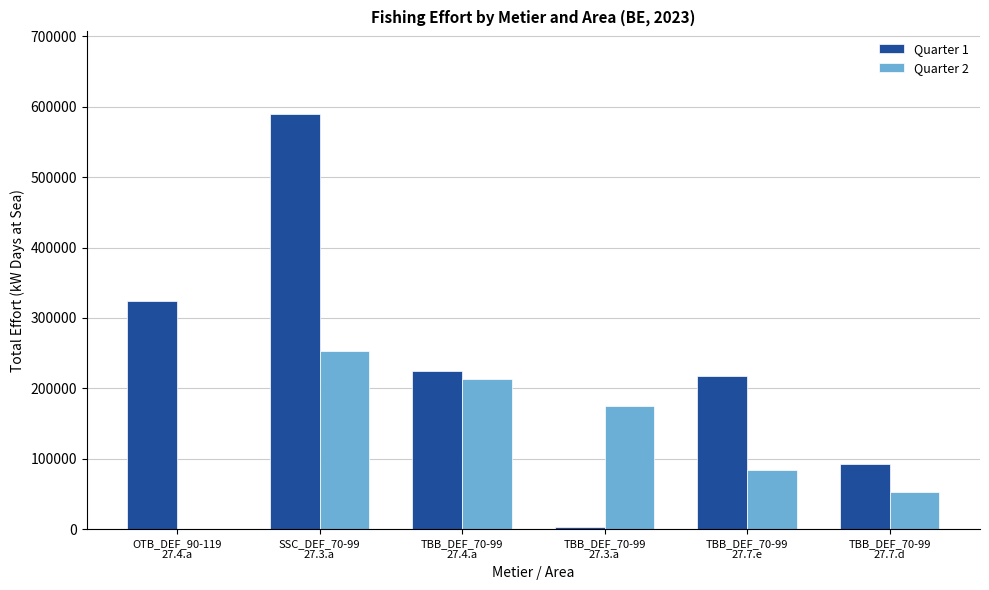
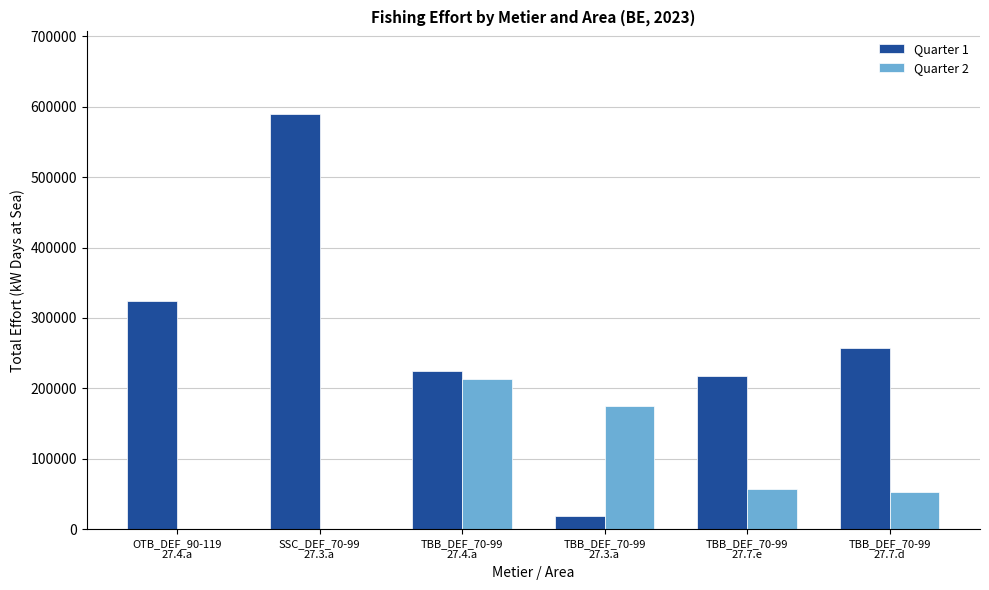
  {
    "Quarter 1": {
      "OTB_DEF_90-119 27.4.a": 320000,
      "SSC_DEF_70-99 27.3.a": 590000,
      "TBB_DEF_70-99 27.4.a": 220000,
-     "TBB_DEF_70-99 27.3.a": 0,
+     "TBB_DEF_70-99 27.3.a": 20000,
      "TBB_DEF_70-99 27.7.e": 220000,
-     "TBB_DEF_70-99 27.7.d": 90000
+     "TBB_DEF_70-99 27.7.d": 260000
    },
    "Quarter 2": {
      "OTB_DEF_90-119 27.4.a": 0,
-     "SSC_DEF_70-99 27.3.a": 250000,
+     "SSC_DEF_70-99 27.3.a": 0,
      "TBB_DEF_70-99 27.4.a": 210000,
      "TBB_DEF_70-99 27.3.a": 170000,
-     "TBB_DEF_70-99 27.7.e": 80000,
+     "TBB_DEF_70-99 27.7.e": 60000,
      "TBB_DEF_70-99 27.7.d": 50000
    }
  }
